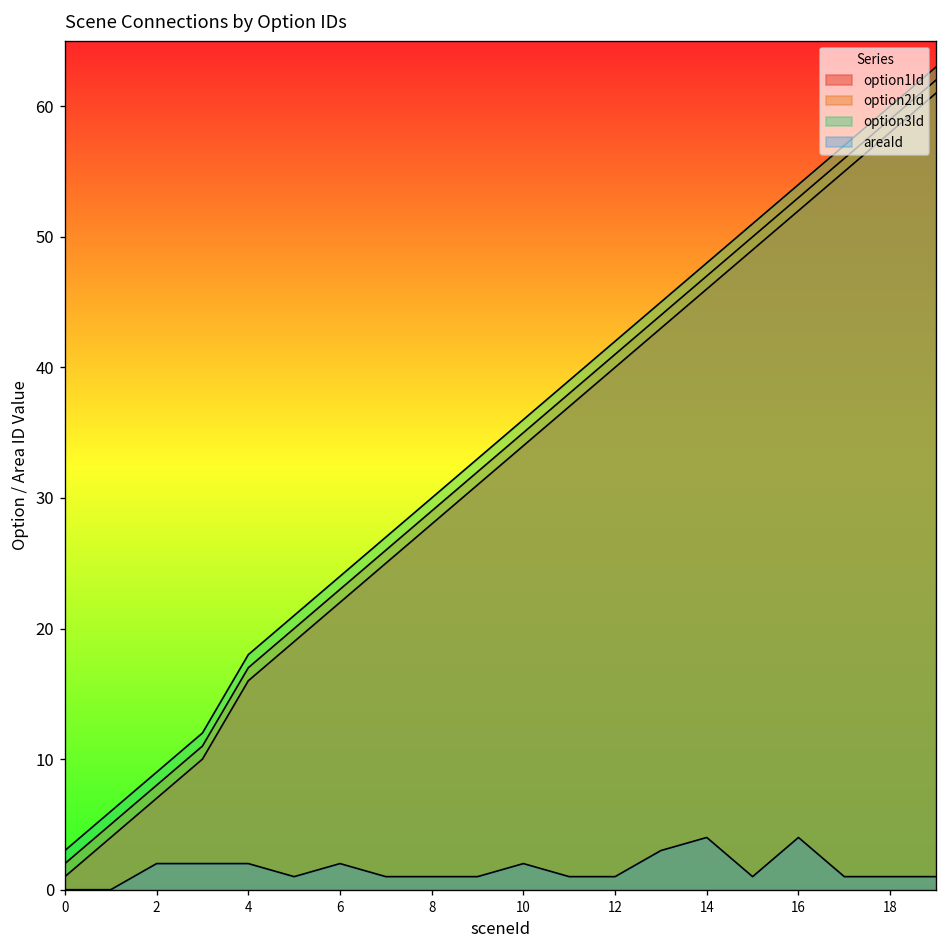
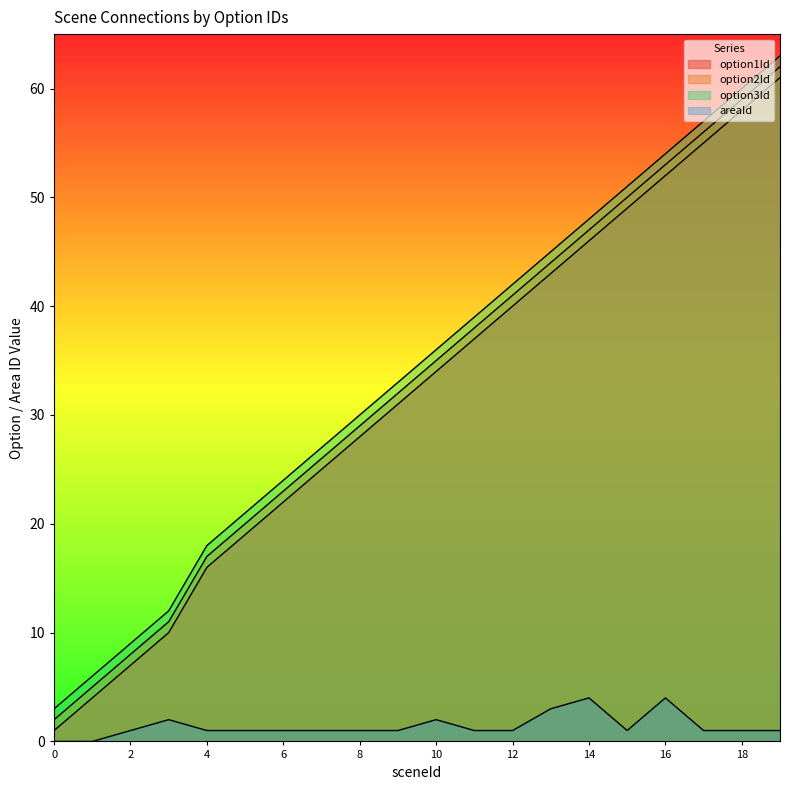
  {
    "option3Id": {
      "0": 3,
      "2": 9,
      "4": 18,
      "6": 24,
      "8": 30,
      "10": 36,
      "12": 42,
      "14": 48,
      "16": 54
    },
    "areaId": {
      "0": 0,
-     "2": 2,
-     "4": 2,
-     "6": 2,
+     "2": 1,
+     "4": 1,
+     "6": 1,
      "8": 1,
      "10": 2,
      "12": 1,
      "14": 4,
      "16": 4,
      "18": 1
    }
  }
